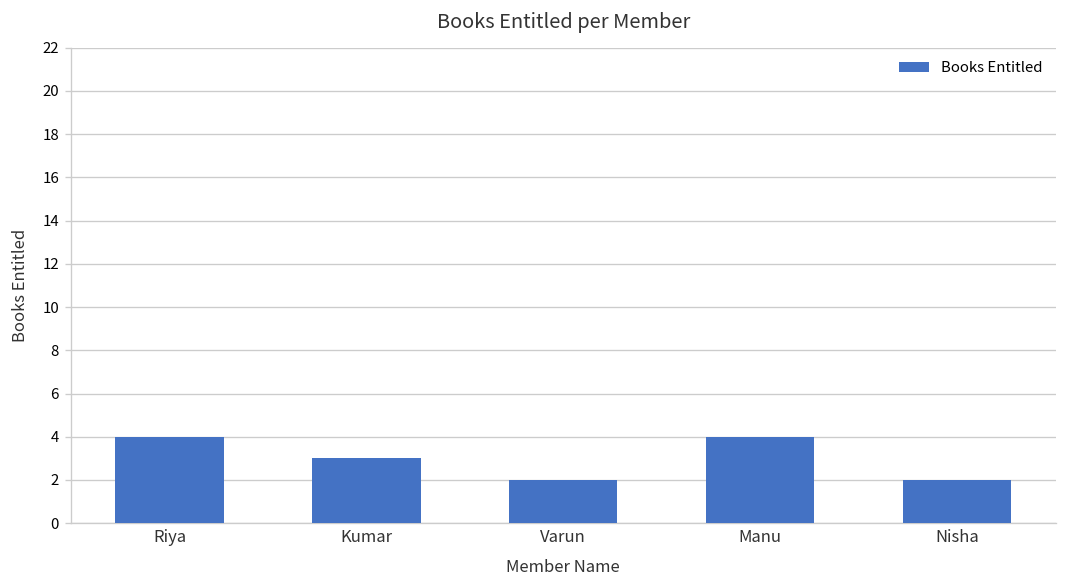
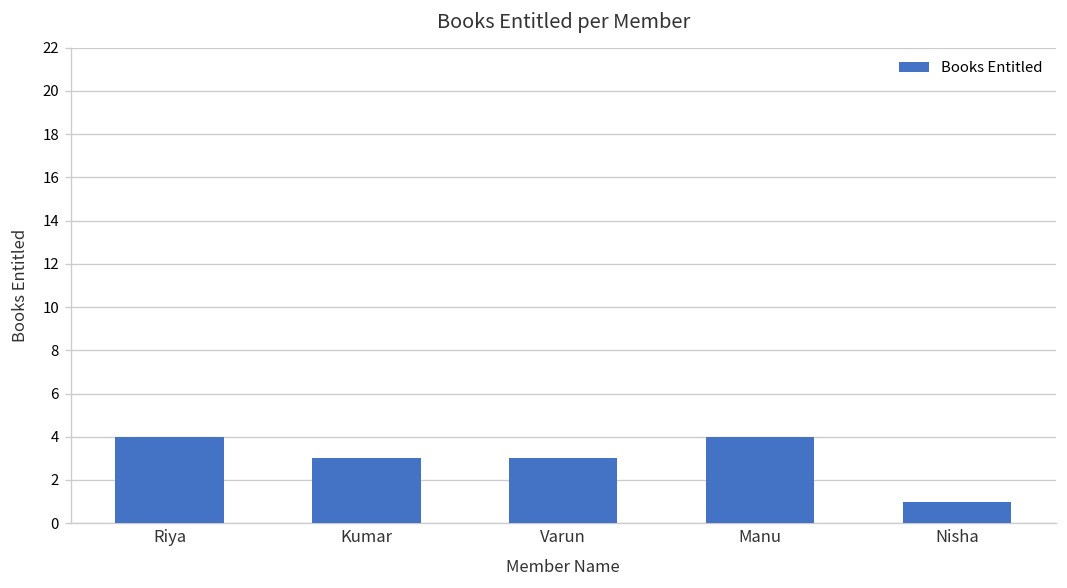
  {
    "Riya": 4,
    "Kumar": 3,
-   "Varun": 2,
+   "Varun": 3,
    "Manu": 4,
-   "Nisha": 2
+   "Nisha": 1
  }
